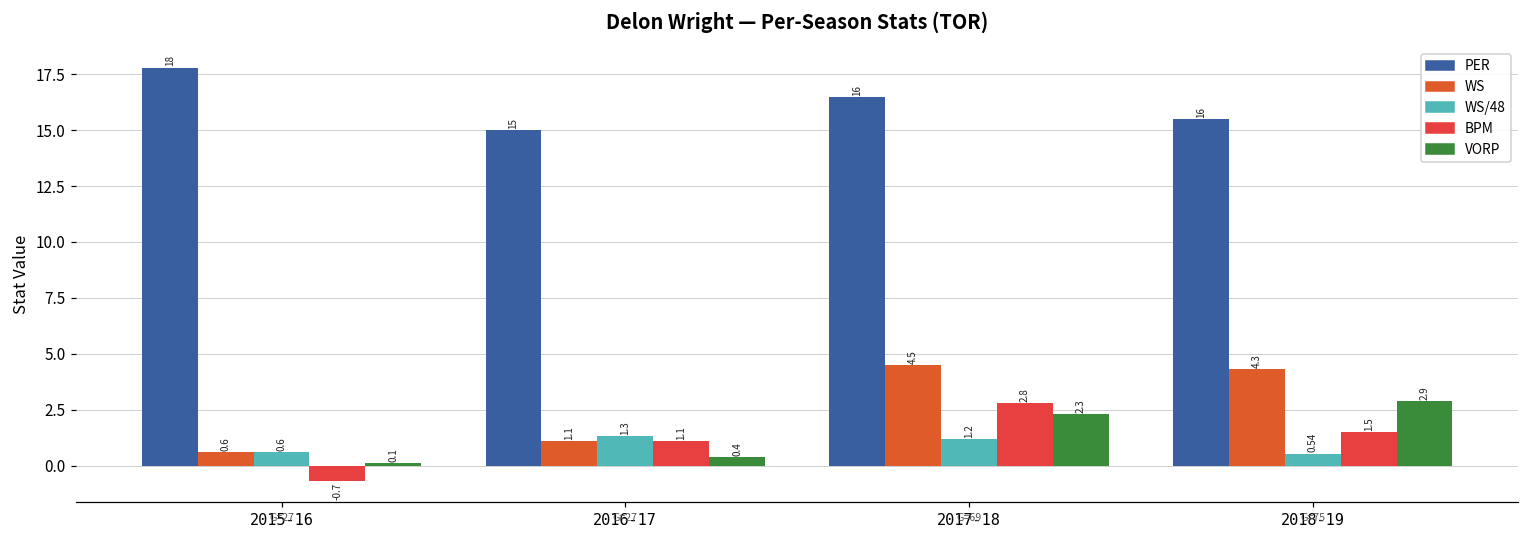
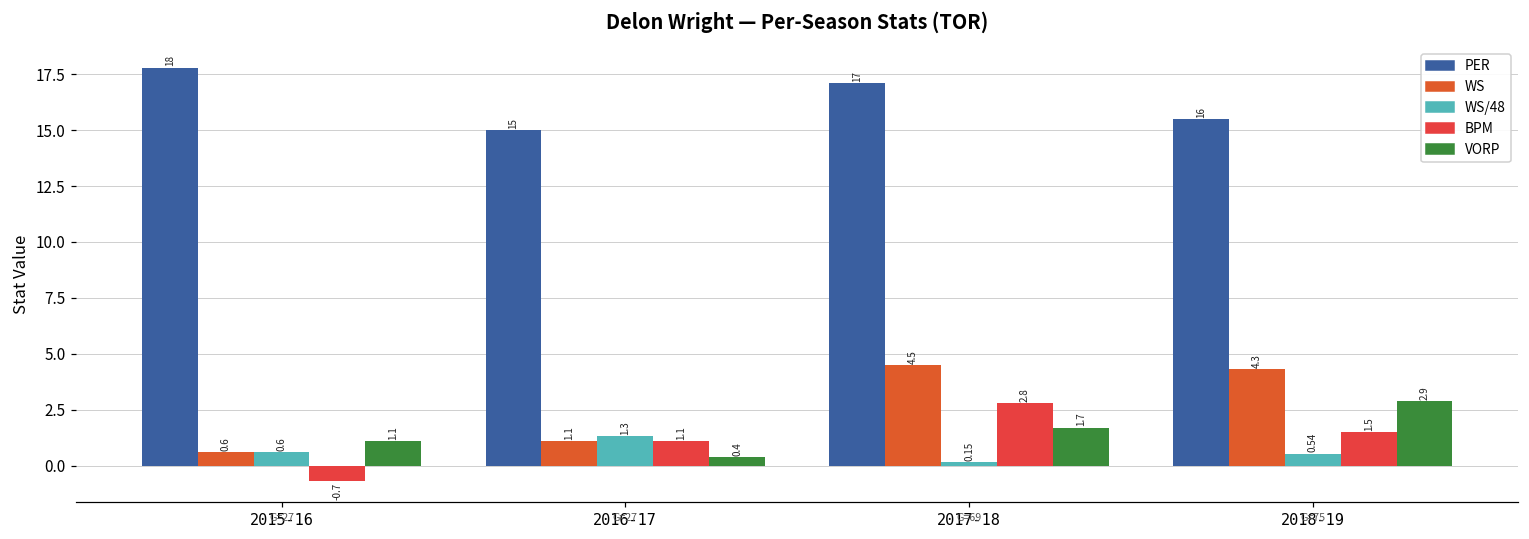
  {
    "PER": {
      "2015-16": 18,
      "2016-17": 15,
-     "2017-18": 16,
+     "2017-18": 17,
      "2018-19": 16
    },
    "WS/48": {
      "2015-16": 0.6,
      "2016-17": 1.3,
-     "2017-18": 1.2,
+     "2017-18": 0.15,
      "2018-19": 0.54
    },
    "VORP": {
-     "2015-16": 0.1,
+     "2015-16": 1.1,
      "2016-17": 0.4,
-     "2017-18": 2.3,
+     "2017-18": 1.7,
      "2018-19": 2.9
    }
  }
